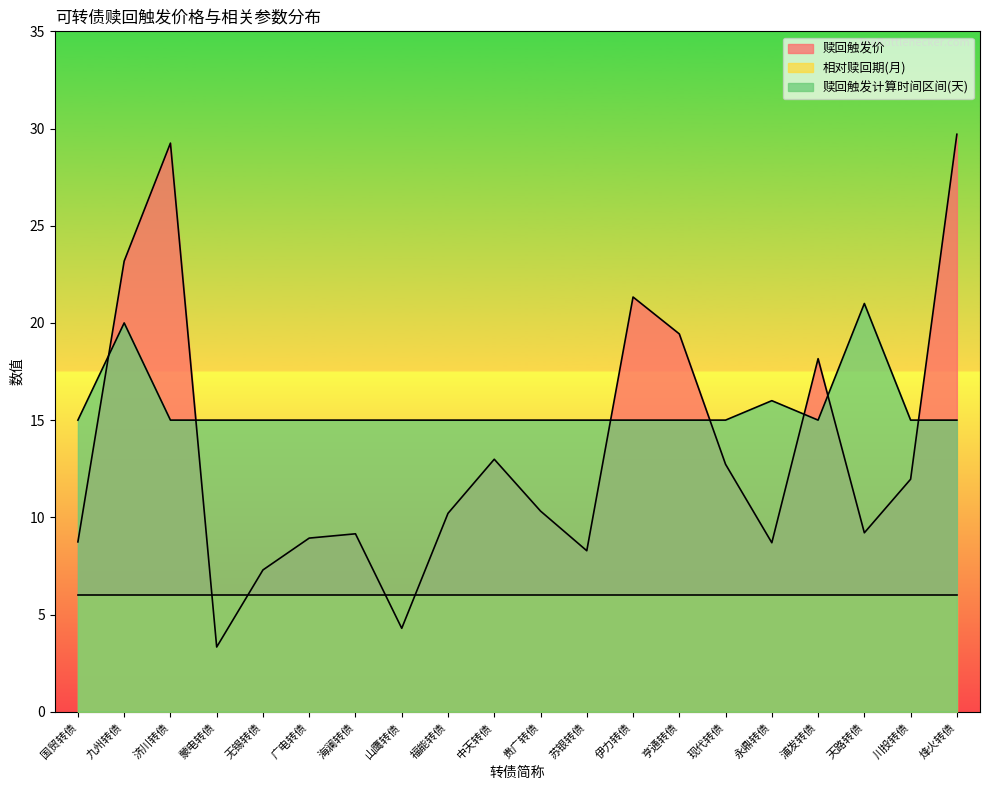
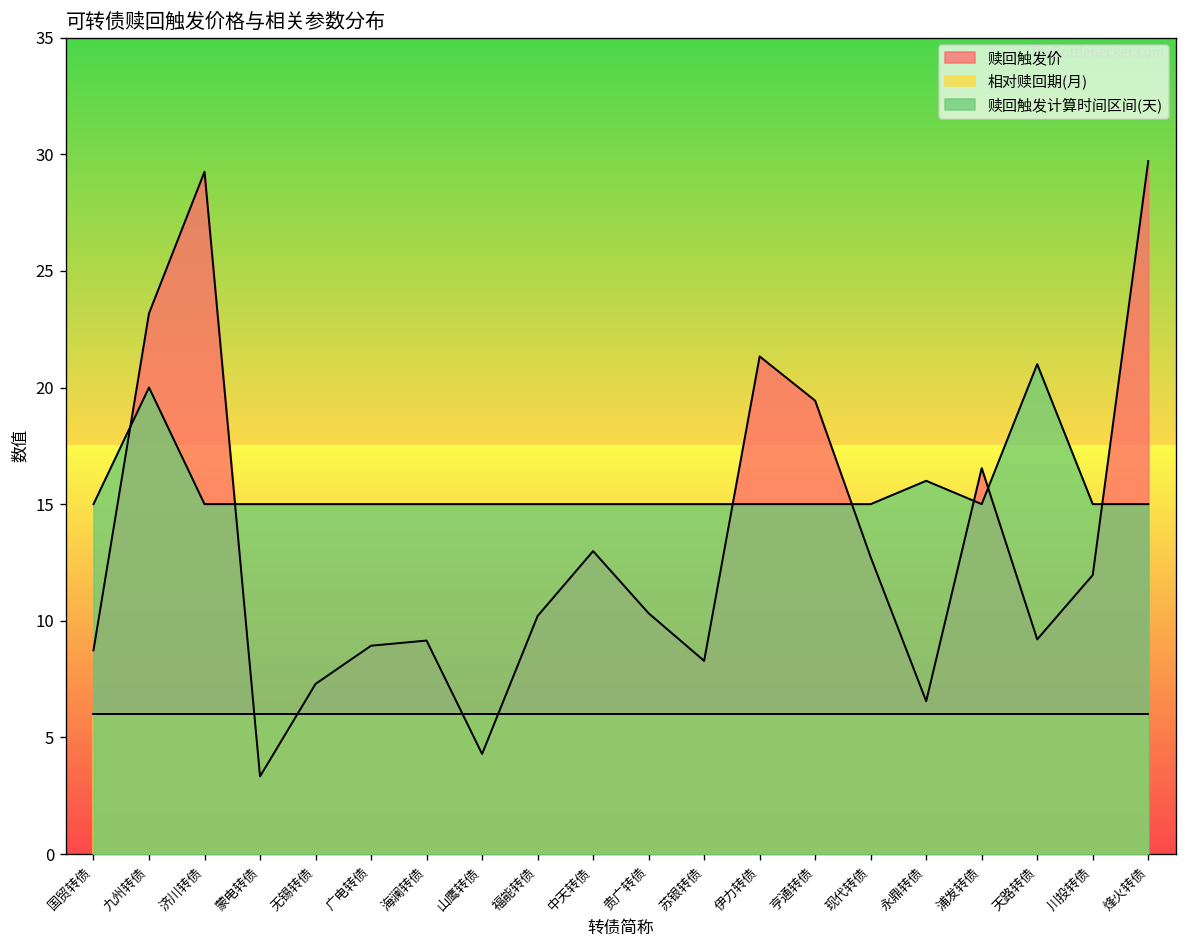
  {
    "赎回触发价": {
      "国贸转债": 8.7,
      "九州转债": 23.2,
      "济川转债": 29.3,
      "蒙电转债": 3.3,
      "无锡转债": 7.3,
      "广电转债": 8.9,
      "海澜转债": 9.2,
      "山鹰转债": 4.3,
      "福能转债": 10.2,
      "中天转债": 13.0,
      "贵广转债": 10.3,
      "苏银转债": 8.3,
      "伊力转债": 21.3,
      "亨通转债": 19.4,
      "现代转债": 12.7,
-     "永鼎转债": 8.7,
-     "浦发转债": 18.2,
+     "永鼎转债": 6.6,
+     "浦发转债": 16.5,
      "天路转债": 9.2,
      "川投转债": 12.0,
      "烽火转债": 29.7
    },
    "相对赎回期(月)": {
      "国贸转债": 6.0,
      "九州转债": 6.0,
      "济川转债": 6.0,
      "蒙电转债": 6.0,
      "无锡转债": 6.0,
      "广电转债": 6.0,
      "海澜转债": 6.0,
      "山鹰转债": 6.0,
      "福能转债": 6.0,
      "中天转债": 6.0,
      "贵广转债": 6.0,
      "苏银转债": 6.0,
      "伊力转债": 6.0,
      "亨通转债": 6.0,
      "现代转债": 6.0,
      "永鼎转债": 6.0,
      "浦发转债": 6.0,
      "天路转债": 6.0,
      "川投转债": 6.0,
      "烽火转债": 6.0
    },
    "赎回触发计算时间区间(天)": {
      "国贸转债": 15.0,
      "九州转债": 20.0,
      "济川转债": 15.0,
      "蒙电转债": 15.0,
      "无锡转债": 15.0,
      "广电转债": 15.0,
      "海澜转债": 15.0,
      "山鹰转债": 15.0,
      "福能转债": 15.0,
      "中天转债": 15.0,
      "贵广转债": 15.0,
      "苏银转债": 15.0,
      "伊力转债": 15.0,
      "亨通转债": 15.0,
      "现代转债": 15.0,
      "永鼎转债": 16.0,
      "浦发转债": 15.0,
      "天路转债": 21.0,
      "川投转债": 15.0,
      "烽火转债": 15.0
    }
  }
